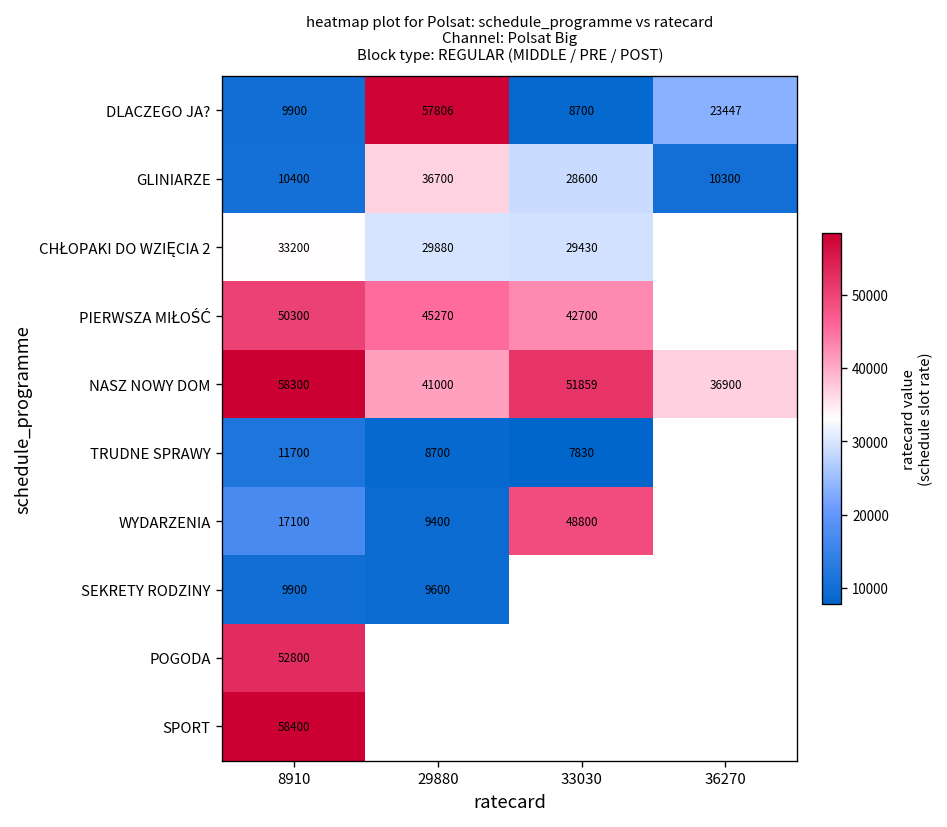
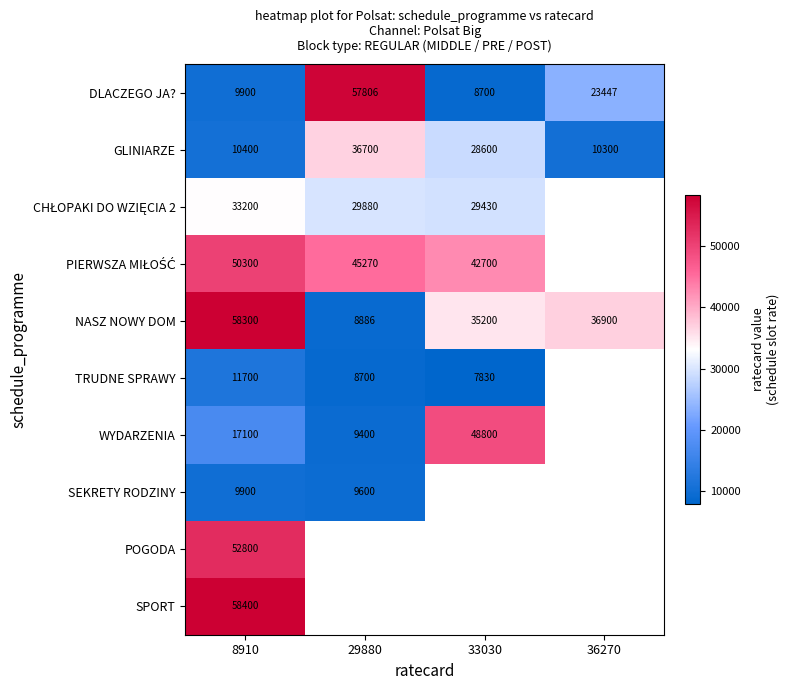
  {
    "DLACZEGO JA?": {
      "8910": 9900,
      "29880": 57806,
      "33030": 8700,
      "36270": 23447
    },
    "GLINIARZE": {
      "8910": 10400,
      "29880": 36700,
      "33030": 28600,
      "36270": 10300
    },
    "CHŁOPAKI DO WZIĘCIA 2": {
      "8910": 33200,
      "29880": 29880,
      "33030": 29430
    },
    "PIERWSZA MIŁOŚĆ": {
      "8910": 50300,
      "29880": 45270,
      "33030": 42700
    },
    "NASZ NOWY DOM": {
      "8910": 58300,
-     "29880": 41000,
-     "33030": 51859,
+     "29880": 8886,
+     "33030": 35200,
      "36270": 36900
    },
    "TRUDNE SPRAWY": {
      "8910": 11700,
      "29880": 8700,
      "33030": 7830
    },
    "WYDARZENIA": {
      "8910": 17100,
      "29880": 9400,
      "33030": 48800
    },
    "SEKRETY RODZINY": {
      "8910": 9900,
      "29880": 9600
    },
    "POGODA": {
      "8910": 52800
    },
    "SPORT": {
      "8910": 58400
    }
  }
